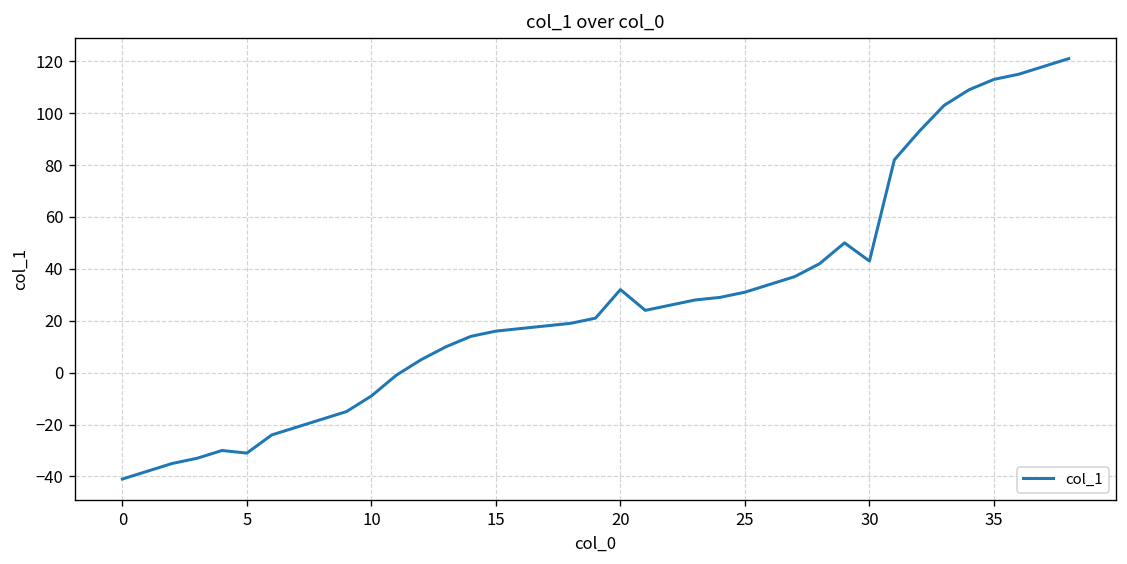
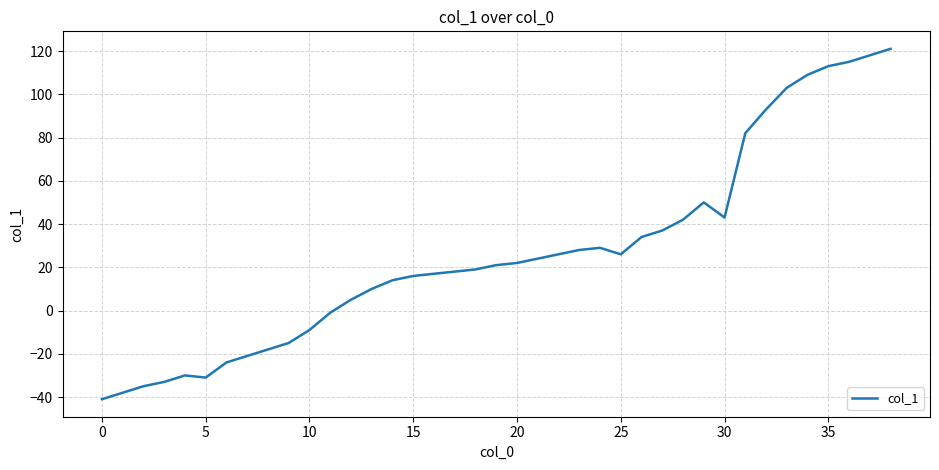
  {
    "0": -41,
    "5": -31,
    "10": -9,
    "15": 16,
-   "20": 32,
-   "25": 31,
+   "20": 22,
+   "25": 26,
    "30": 43,
    "35": 113
  }
